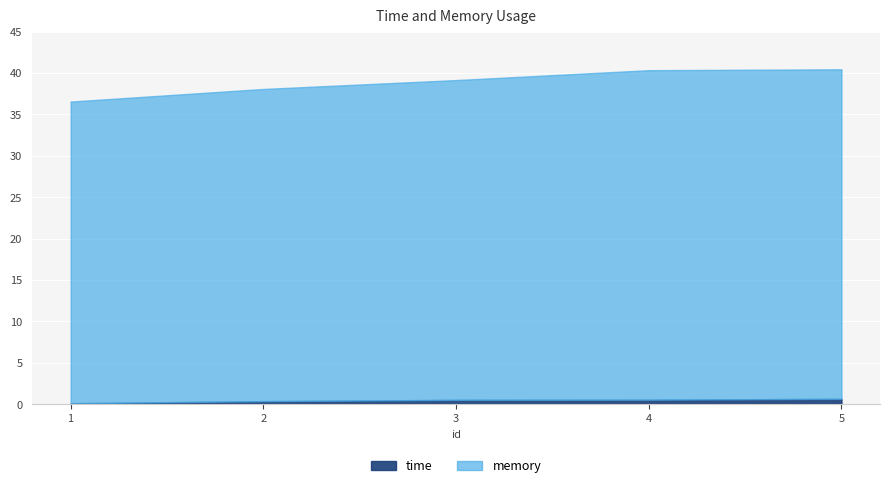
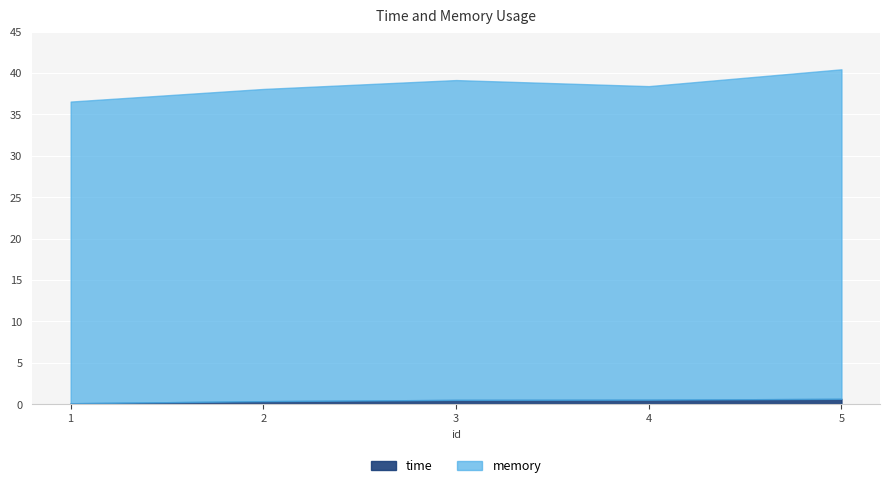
  {
    "time": {
      "2": 0,
      "3": 1,
      "4": 1,
      "5": 1
    },
    "memory": {
      "1": 36,
      "2": 38,
      "3": 39,
-     "4": 40,
+     "4": 38,
      "5": 40
    }
  }
